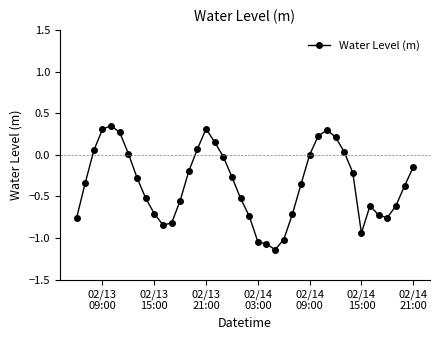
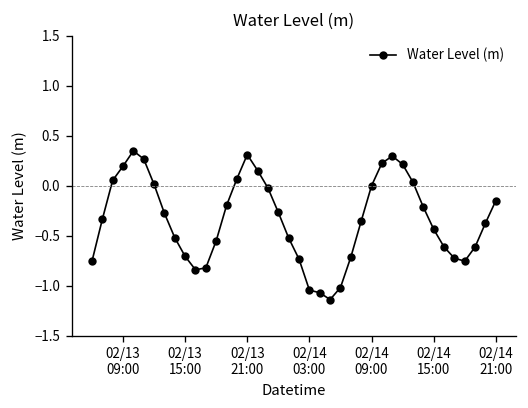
  {
-   "02/13 09:00": 0.3,
+   "02/13 09:00": 0.2,
    "02/13 15:00": -0.7,
    "02/13 21:00": 0.3,
    "02/14 03:00": -1.0,
    "02/14 09:00": 0.0,
-   "02/14 15:00": -0.9,
+   "02/14 15:00": -0.4,
    "02/14 21:00": -0.2
  }
